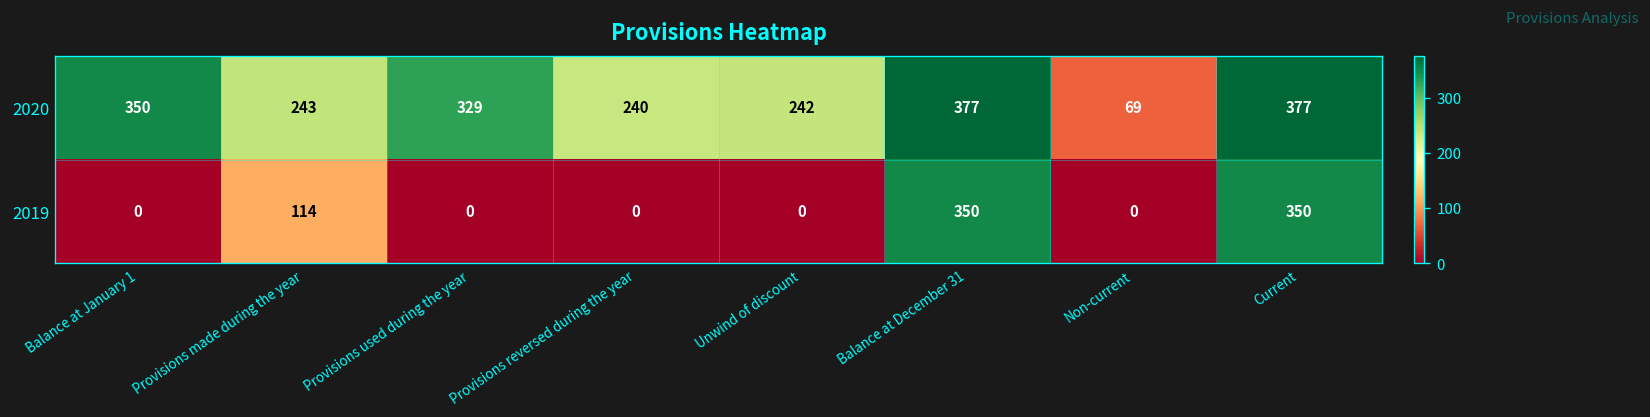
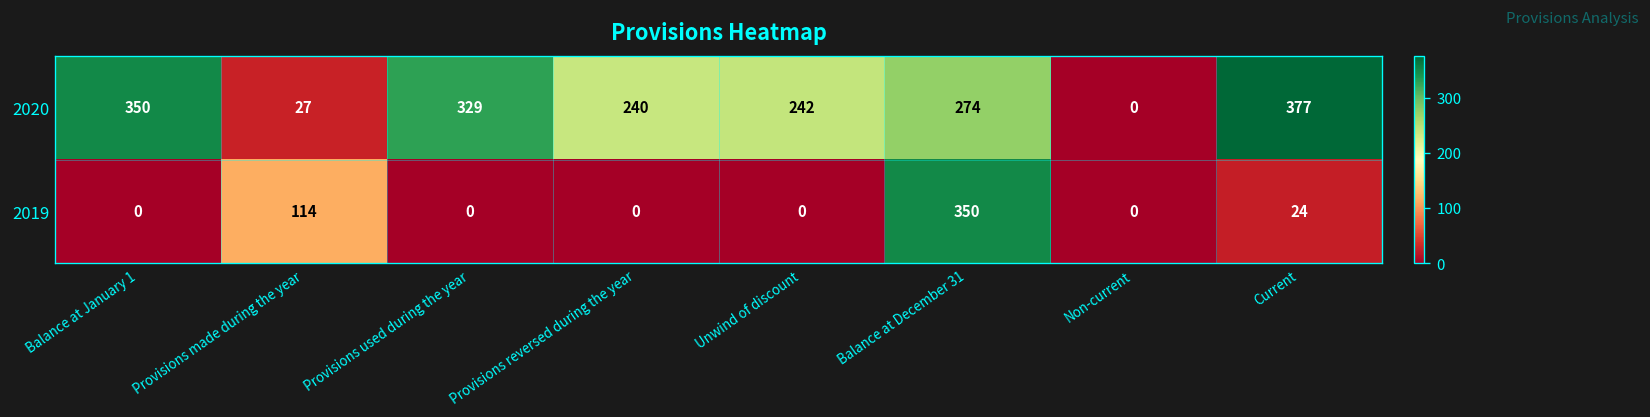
  {
    "2020": {
      "Balance at January 1": 350,
-     "Provisions made during the year": 243,
+     "Provisions made during the year": 27,
      "Provisions used during the year": 329,
      "Provisions reversed during the year": 240,
      "Unwind of discount": 242,
-     "Balance at December 31": 377,
-     "Non-current": 69,
+     "Balance at December 31": 274,
+     "Non-current": 0,
      "Current": 377
    },
    "2019": {
      "Balance at January 1": 0,
      "Provisions made during the year": 114,
      "Provisions used during the year": 0,
      "Provisions reversed during the year": 0,
      "Unwind of discount": 0,
      "Balance at December 31": 350,
      "Non-current": 0,
-     "Current": 350
+     "Current": 24
    }
  }
